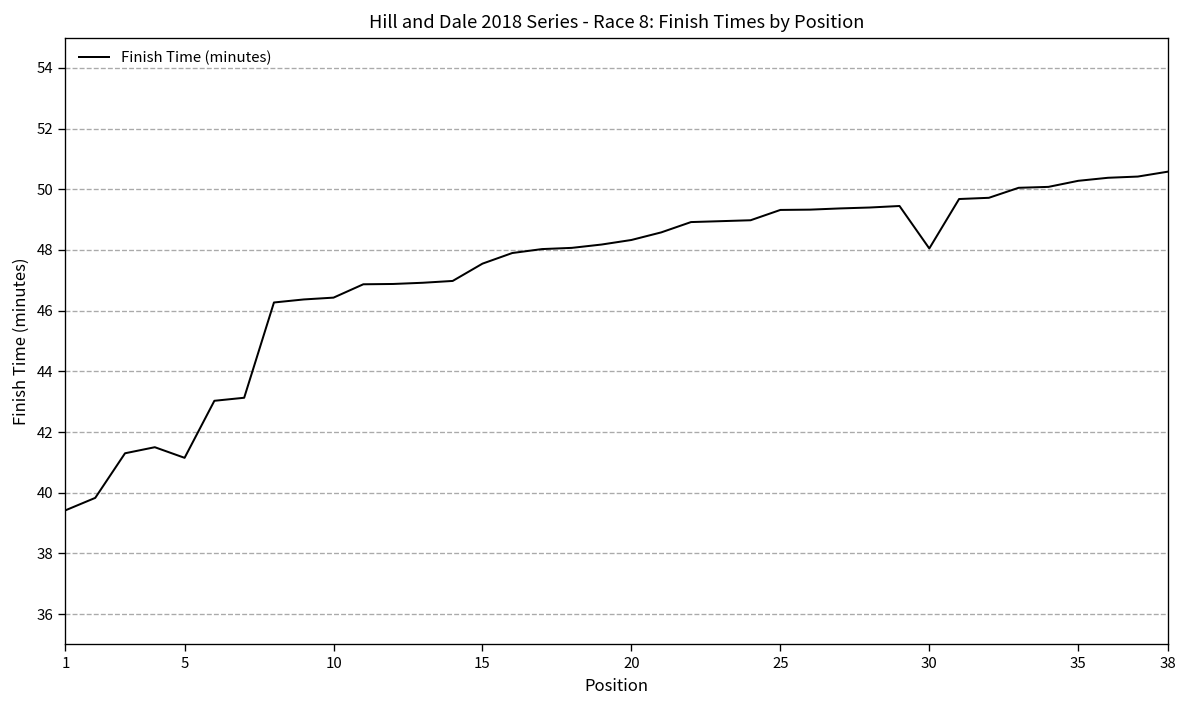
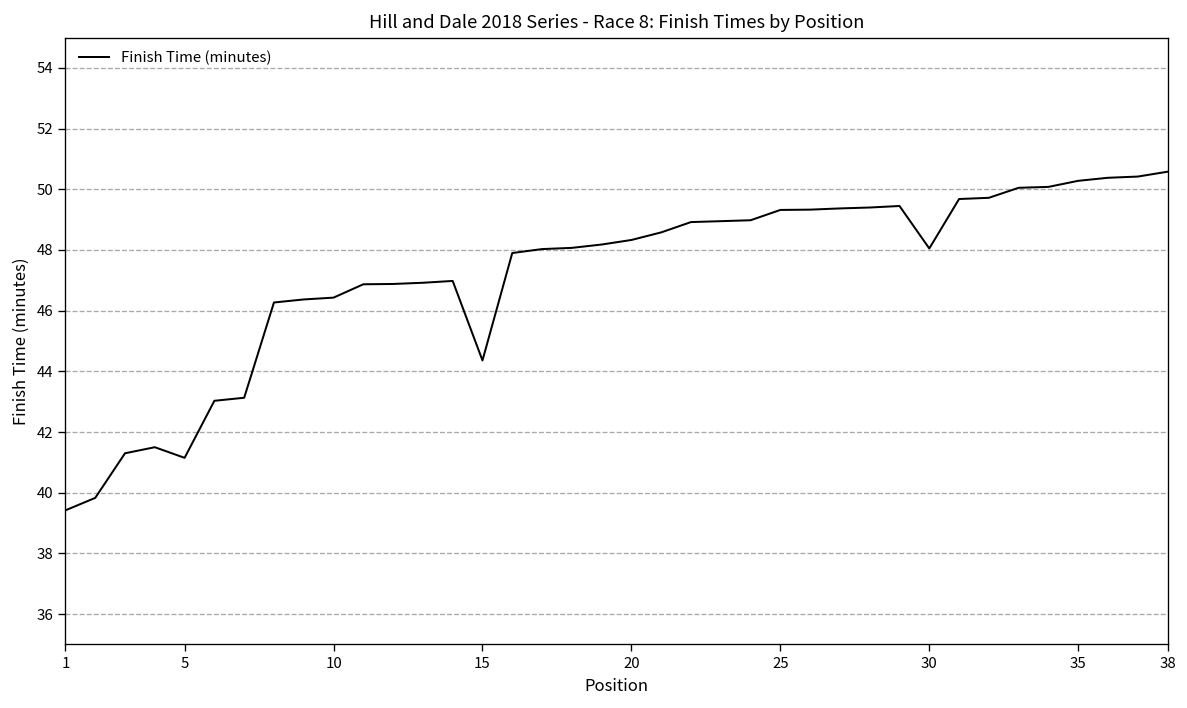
  {
    "1": 39.4,
    "5": 41.2,
    "10": 46.4,
-   "15": 47.6,
+   "15": 44.4,
    "20": 48.3,
    "25": 49.3,
    "30": 48.1,
    "35": 50.3,
    "38": 50.6
  }
